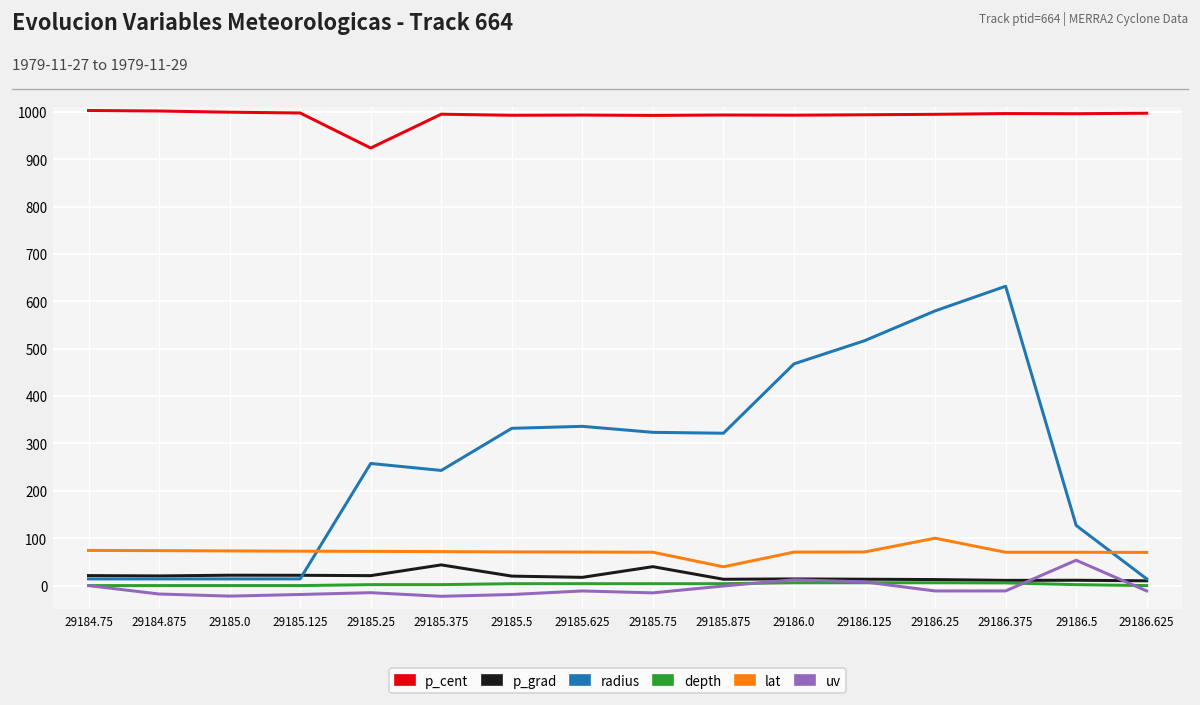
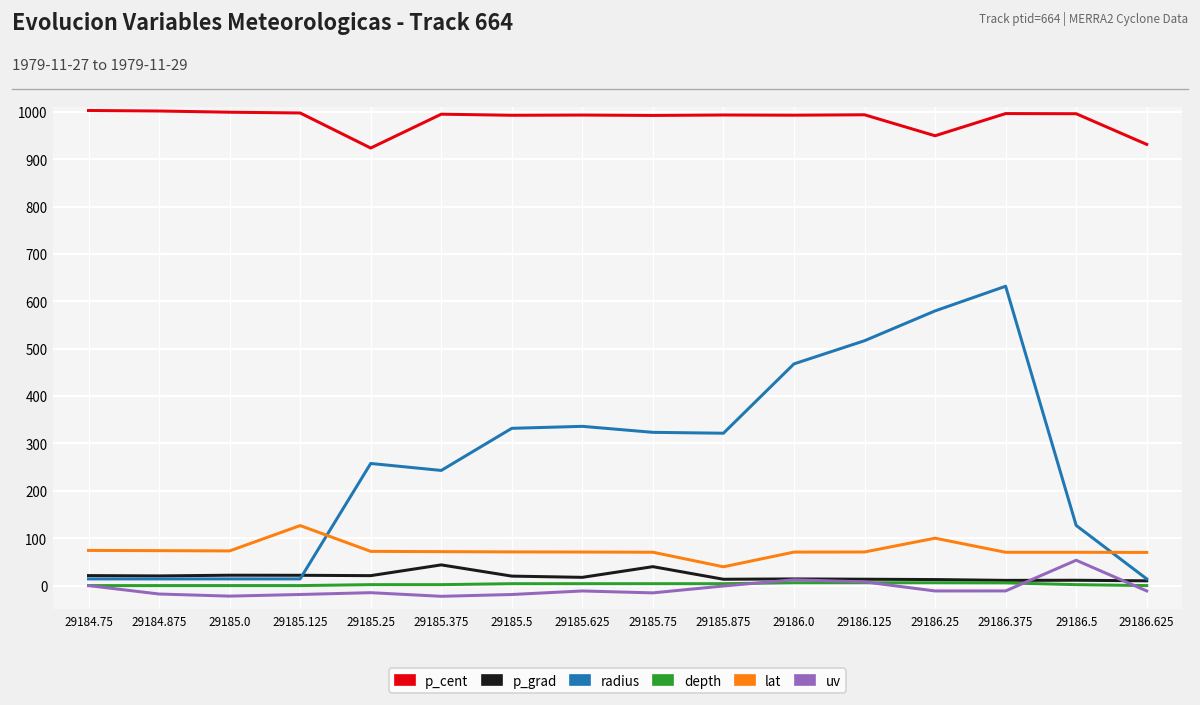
  {
    "p_cent": {
      "29184.75": 1000,
      "29184.875": 1000,
      "29185.0": 1000,
      "29185.125": 1000,
      "29185.25": 920,
      "29185.375": 1000,
      "29185.5": 990,
      "29185.625": 990,
      "29185.75": 990,
      "29185.875": 990,
      "29186.0": 990,
      "29186.125": 990,
-     "29186.25": 990,
+     "29186.25": 950,
      "29186.375": 1000,
      "29186.5": 1000,
-     "29186.625": 1000
+     "29186.625": 930
    },
    "p_grad": {
      "29184.75": 20,
      "29185.0": 20,
      "29185.125": 20,
      "29185.25": 20,
      "29185.375": 40,
      "29185.5": 20,
      "29185.625": 20,
      "29185.75": 40,
      "29185.875": 10,
      "29186.25": 10,
      "29186.5": 10
    },
    "radius": {
      "29184.75": 10,
      "29185.0": 10,
      "29185.125": 10,
      "29185.25": 260,
      "29185.375": 240,
      "29185.5": 330,
      "29185.625": 340,
      "29185.75": 320,
      "29185.875": 320,
      "29186.0": 470,
      "29186.125": 520,
      "29186.25": 580,
      "29186.375": 630,
      "29186.5": 130
    },
    "depth": {
      "29184.875": 0,
      "29185.0": 0,
      "29185.125": 0,
      "29185.25": 0,
      "29185.375": 0,
      "29185.5": 0,
      "29185.625": 0,
      "29185.75": 0,
      "29186.25": 10,
      "29186.5": 0,
      "29186.625": 0
    },
    "lat": {
      "29184.75": 70,
      "29184.875": 70,
      "29185.0": 70,
-     "29185.125": 70,
+     "29185.125": 130,
      "29185.25": 70,
      "29185.375": 70,
      "29185.5": 70,
      "29185.625": 70,
      "29185.75": 70,
      "29185.875": 40,
      "29186.0": 70,
      "29186.125": 70,
      "29186.25": 100,
      "29186.375": 70,
      "29186.5": 70,
      "29186.625": 70
    },
    "uv": {
      "29184.875": -20,
      "29185.0": -20,
      "29185.125": -20,
      "29185.25": -10,
      "29185.375": -20,
      "29185.5": -20,
      "29185.625": -10,
      "29185.75": -20,
      "29186.25": -10,
      "29186.375": -10,
      "29186.5": 50,
      "29186.625": -10
    }
  }
